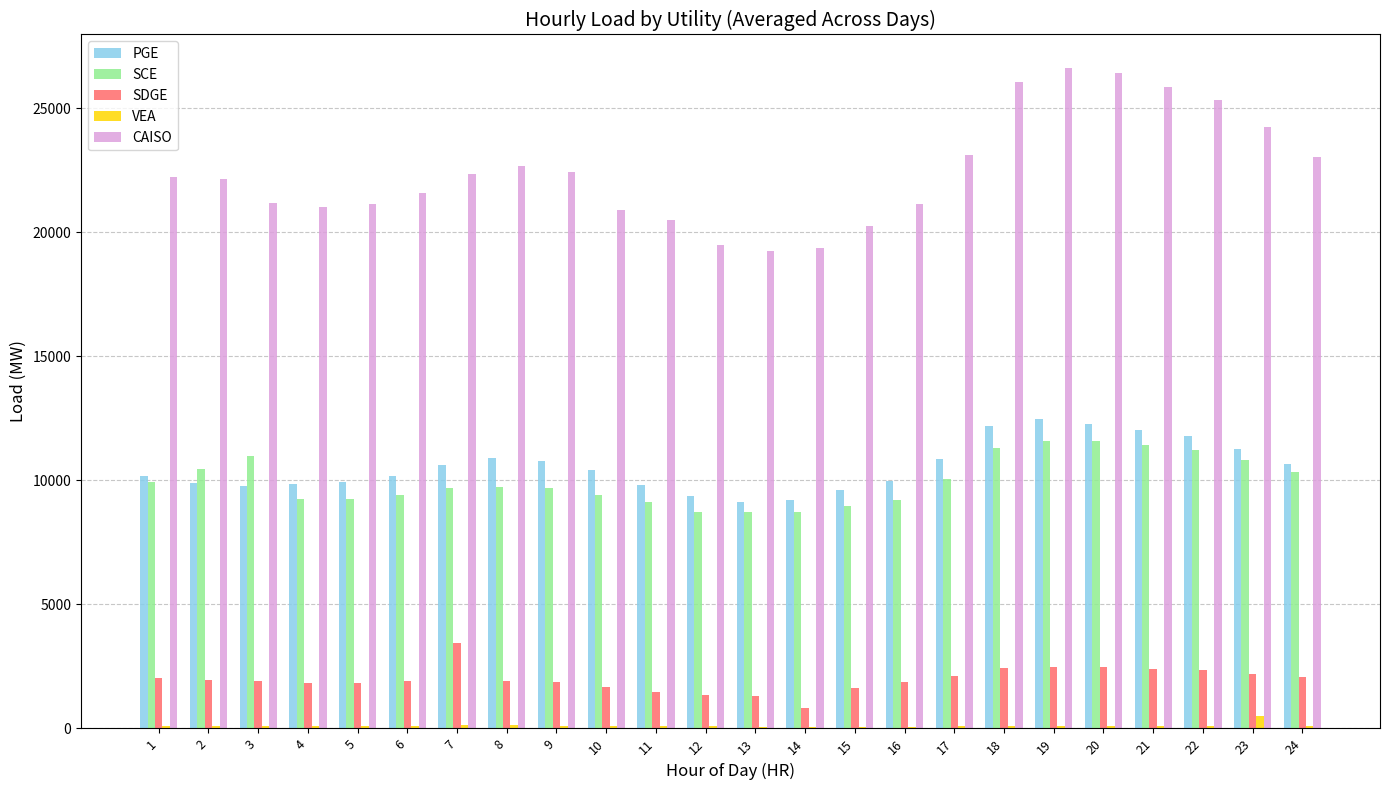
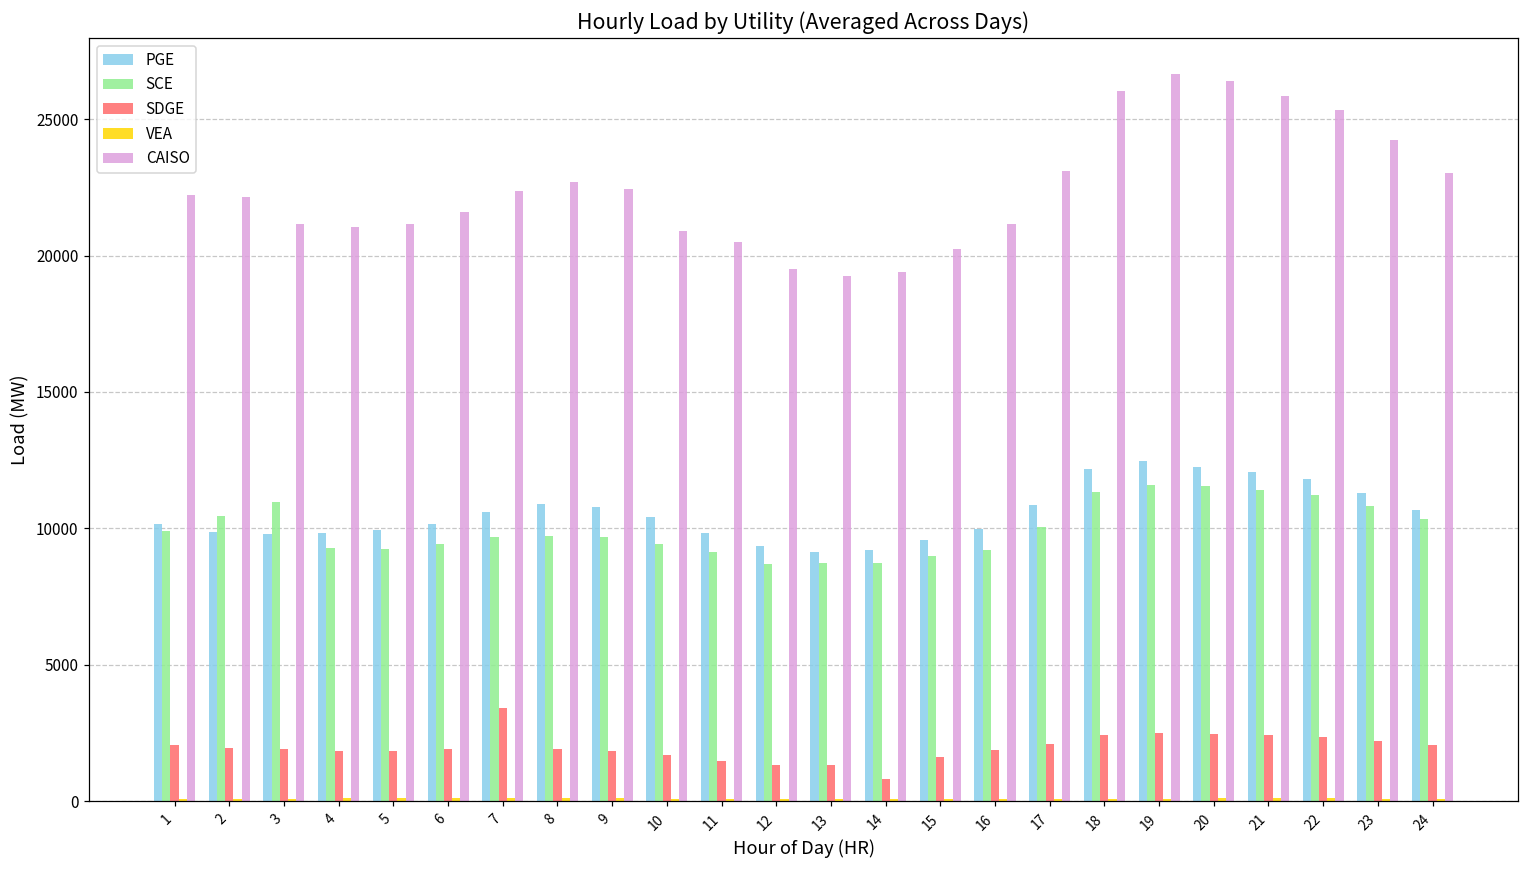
  {
    "PGE": {
      "1": 10200,
      "2": 9900,
      "3": 9800,
      "4": 9800,
      "5": 10000,
      "6": 10200,
      "7": 10600,
      "8": 10900,
      "9": 10800,
      "10": 10400,
      "11": 9800,
      "12": 9400,
      "13": 9100,
      "14": 9200,
      "15": 9600,
      "16": 10000,
      "17": 10800,
      "18": 12200,
      "19": 12500,
      "20": 12300,
      "21": 12000,
      "22": 11800,
      "23": 11300,
      "24": 10700
    },
    "SCE": {
      "1": 9900,
      "2": 10400,
      "3": 11000,
      "4": 9300,
      "5": 9200,
      "6": 9400,
      "7": 9700,
      "8": 9700,
      "9": 9700,
      "10": 9400,
      "11": 9100,
      "12": 8700,
      "13": 8700,
      "14": 8700,
      "15": 9000,
      "16": 9200,
      "17": 10100,
      "18": 11300,
      "19": 11600,
      "20": 11600,
      "21": 11400,
      "22": 11200,
      "23": 10800,
      "24": 10300
    },
    "SDGE": {
      "1": 2100,
      "2": 2000,
      "3": 1900,
      "4": 1800,
      "5": 1800,
      "6": 1900,
      "7": 3400,
      "8": 1900,
      "9": 1900,
      "10": 1700,
      "11": 1500,
      "12": 1300,
      "13": 1300,
      "14": 800,
      "15": 1600,
      "16": 1900,
      "17": 2100,
      "18": 2400,
      "19": 2500,
      "20": 2500,
      "21": 2400,
      "22": 2300,
      "23": 2200,
      "24": 2100
    },
    "VEA": {
      "4": 100,
      "5": 100,
      "6": 100,
      "7": 100,
      "8": 100,
      "9": 100,
      "20": 100,
      "21": 100,
      "22": 100,
-     "23": 500
+     "23": 100
    },
    "CAISO": {
      "1": 22200,
      "2": 22100,
      "3": 21200,
      "4": 21000,
      "5": 21100,
      "6": 21600,
      "7": 22400,
      "8": 22700,
      "9": 22400,
      "10": 20900,
      "11": 20500,
      "12": 19500,
      "13": 19200,
      "14": 19400,
      "15": 20200,
      "16": 21200,
      "17": 23100,
      "18": 26000,
      "19": 26600,
      "20": 26400,
      "21": 25900,
      "22": 25400,
      "23": 24300,
      "24": 23000
    }
  }
